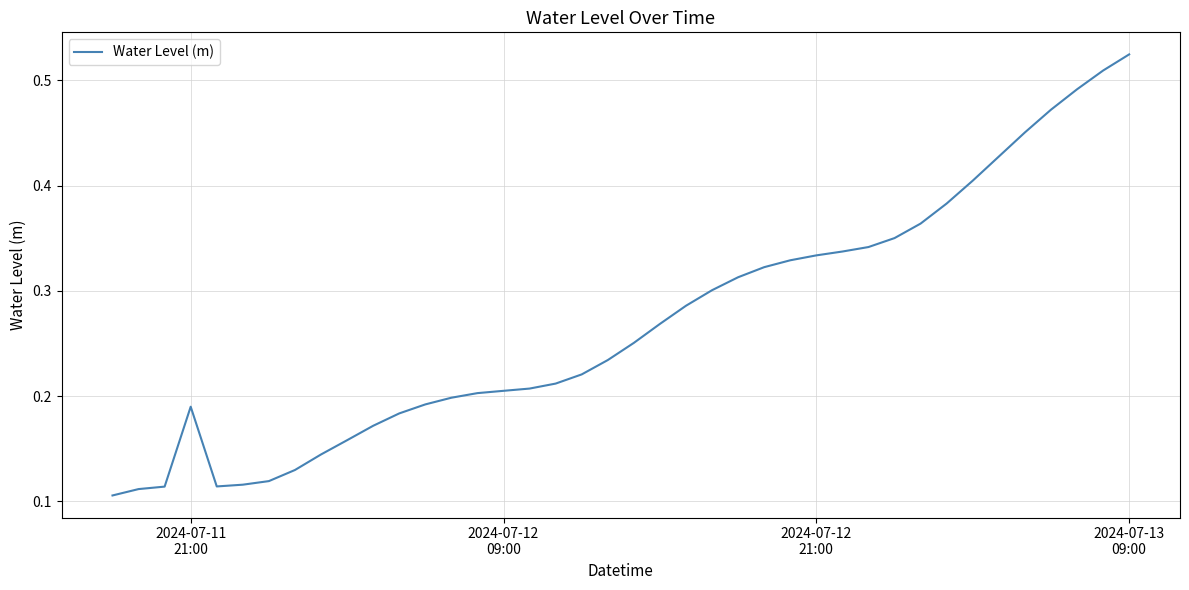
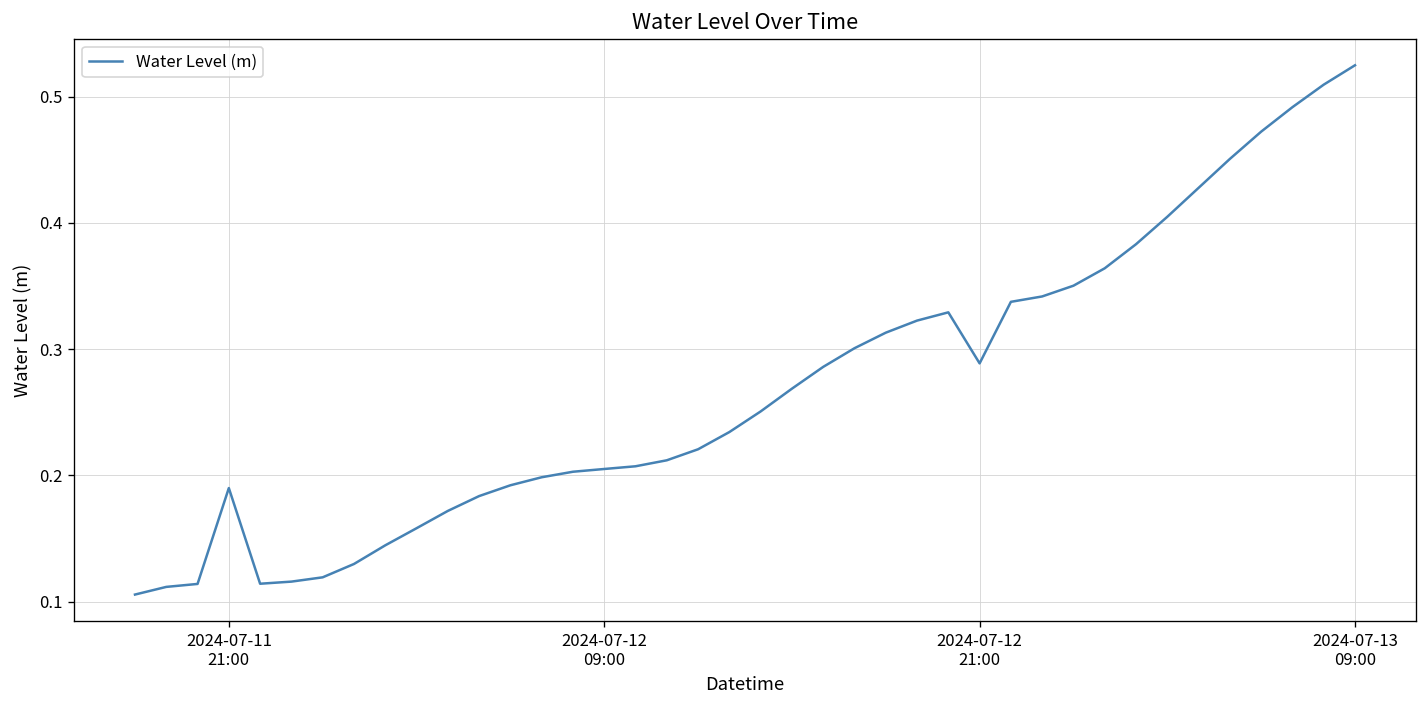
  {
    "2024-07-11 21:00": 0.190,
    "2024-07-12 09:00": 0.205,
-   "2024-07-12 21:00": 0.334,
+   "2024-07-12 21:00": 0.289,
    "2024-07-13 09:00": 0.525
  }
